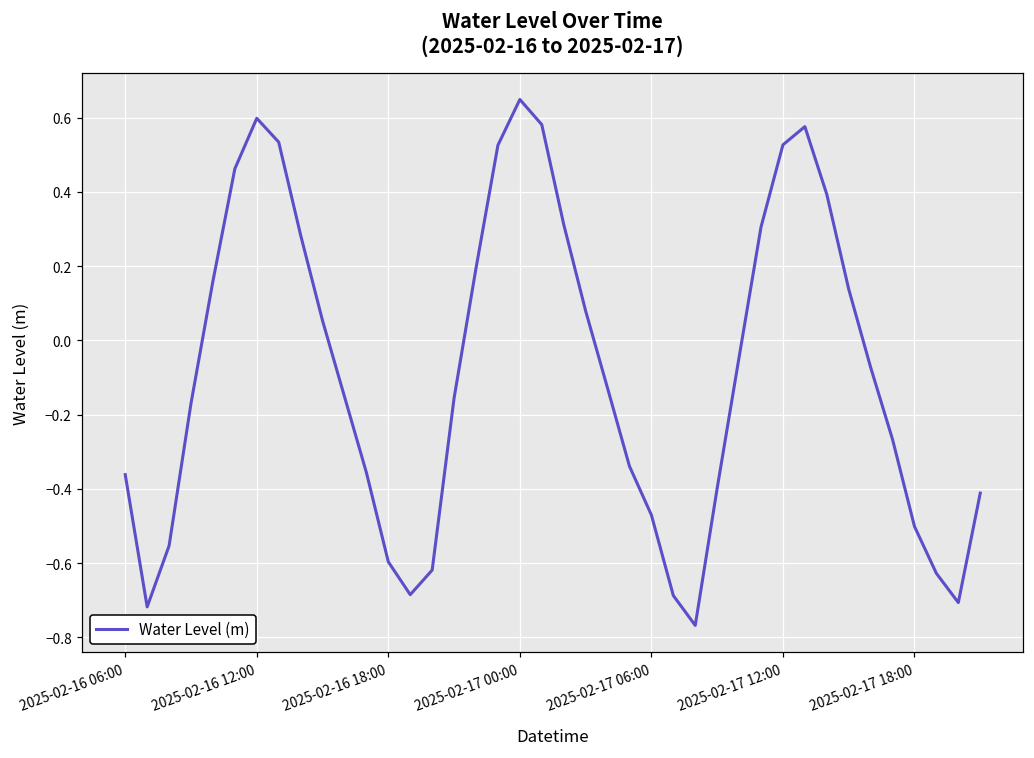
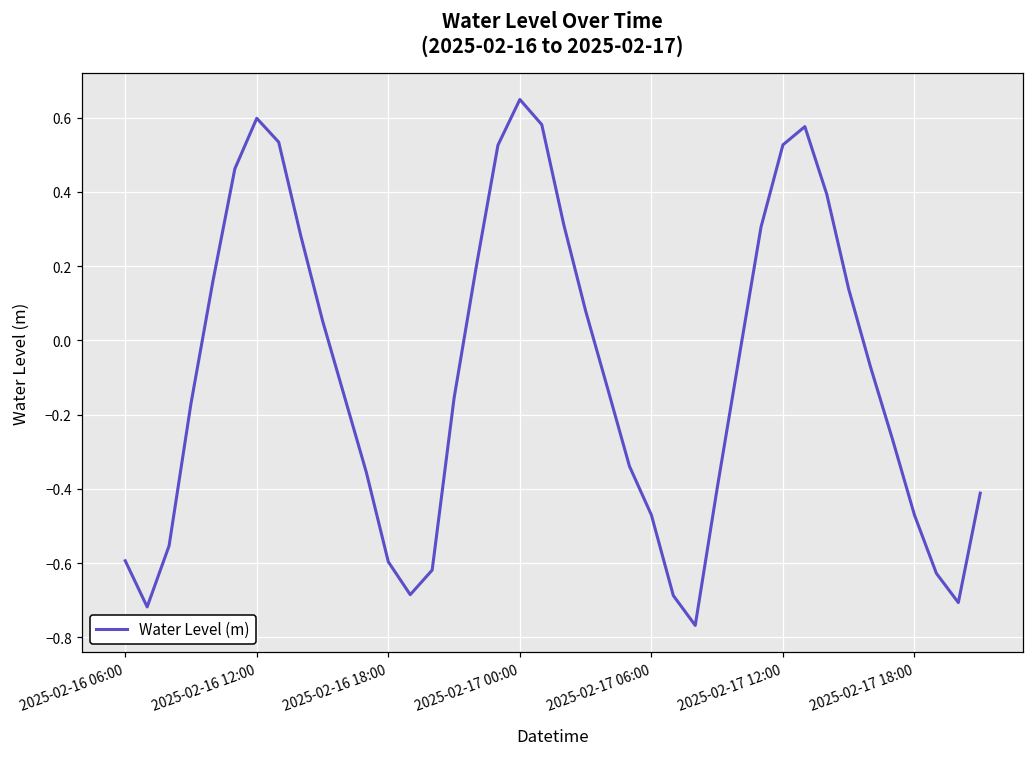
  {
-   "2025-02-16 06:00": -0.36,
+   "2025-02-16 06:00": -0.59,
    "2025-02-16 12:00": 0.60,
    "2025-02-16 18:00": -0.60,
    "2025-02-17 00:00": 0.65,
    "2025-02-17 06:00": -0.47,
    "2025-02-17 12:00": 0.53,
-   "2025-02-17 18:00": -0.50
+   "2025-02-17 18:00": -0.47
  }
